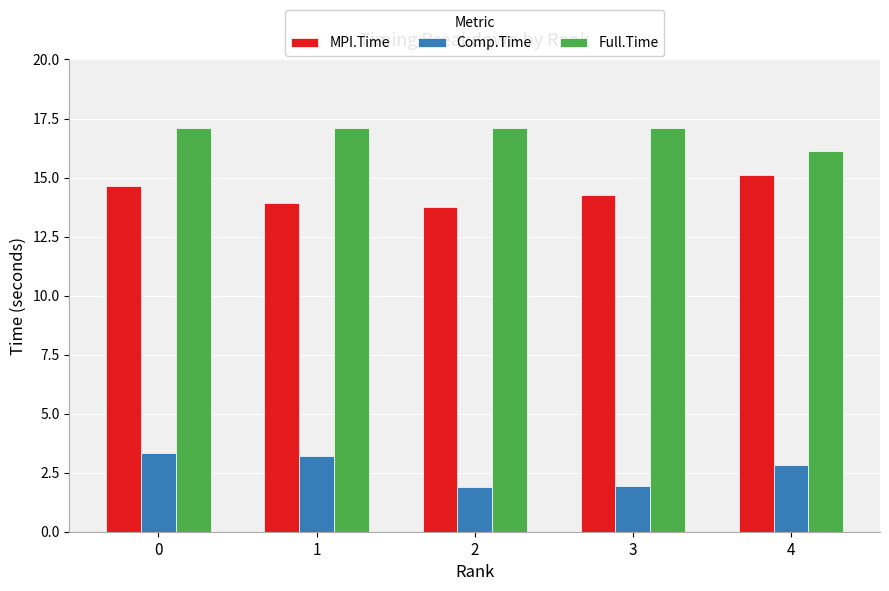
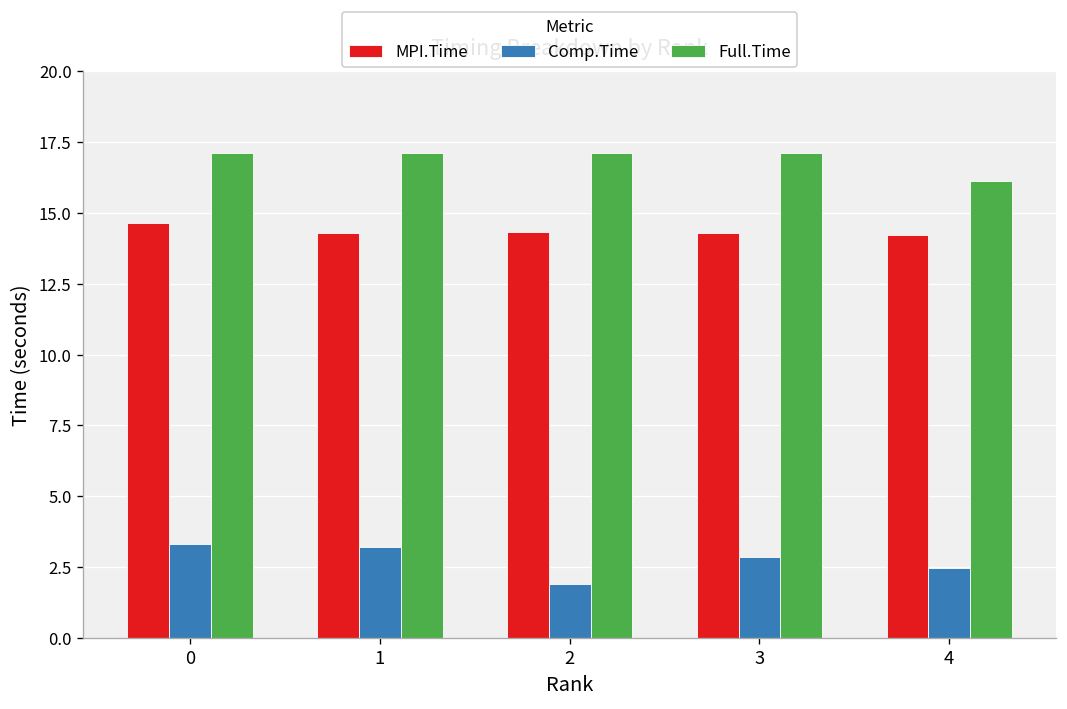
  {
    "MPI.Time": {
      "0": 14.7,
-     "1": 13.9,
-     "2": 13.8,
+     "1": 14.3,
+     "2": 14.3,
      "3": 14.3,
-     "4": 15.1
+     "4": 14.2
    },
    "Comp.Time": {
      "0": 3.3,
      "1": 3.2,
      "2": 1.9,
-     "3": 1.9,
-     "4": 2.8
+     "3": 2.8,
+     "4": 2.5
    },
    "Full.Time": {
      "0": 17.1,
      "1": 17.1,
      "2": 17.1,
      "3": 17.1,
      "4": 16.1
    }
  }
